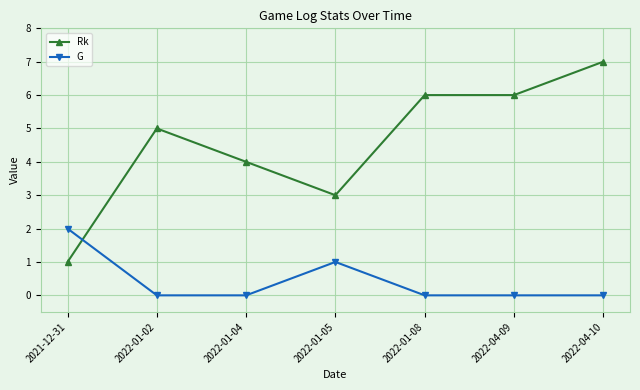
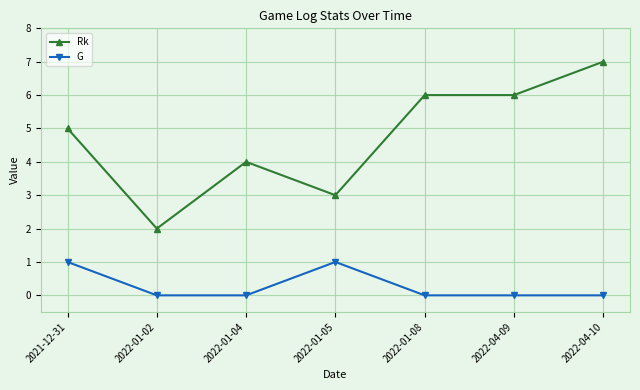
  {
    "Rk": {
-     "2021-12-31": 1,
-     "2022-01-02": 5,
+     "2021-12-31": 5,
+     "2022-01-02": 2,
      "2022-01-04": 4,
      "2022-01-05": 3,
      "2022-01-08": 6,
      "2022-04-09": 6,
      "2022-04-10": 7
    },
    "G": {
-     "2021-12-31": 2,
+     "2021-12-31": 1,
      "2022-01-02": 0,
      "2022-01-04": 0,
      "2022-01-05": 1,
      "2022-01-08": 0,
      "2022-04-09": 0,
      "2022-04-10": 0
    }
  }
